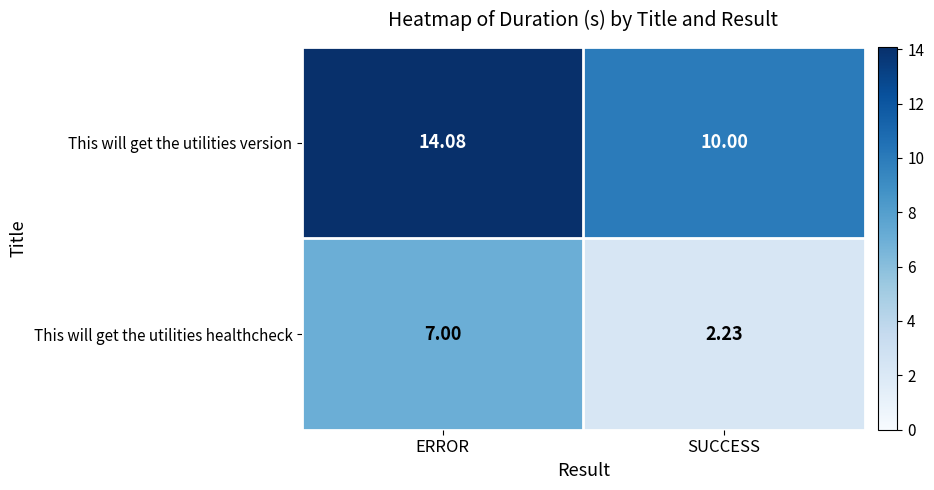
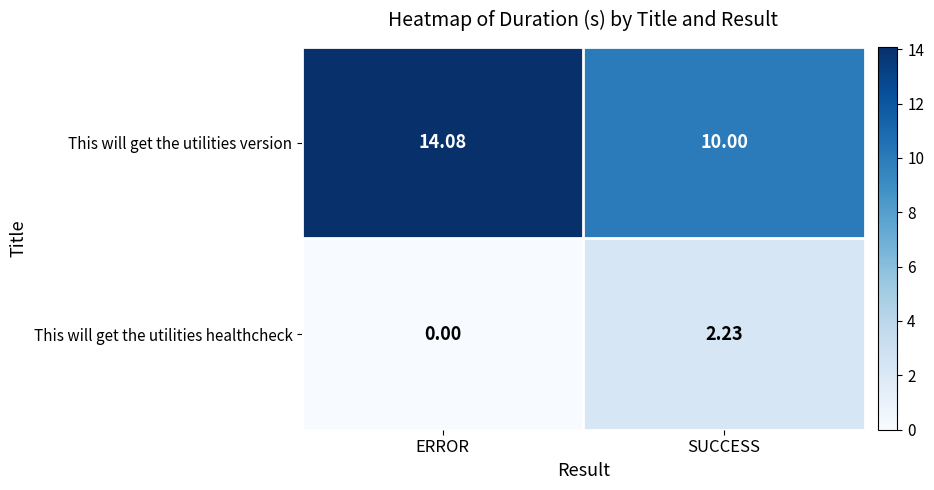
  {
    "This will get the utilities version": {
      "ERROR": 14.08,
      "SUCCESS": 10.00
    },
    "This will get the utilities healthcheck": {
-     "ERROR": 7.00,
+     "ERROR": 0.00,
      "SUCCESS": 2.23
    }
  }
